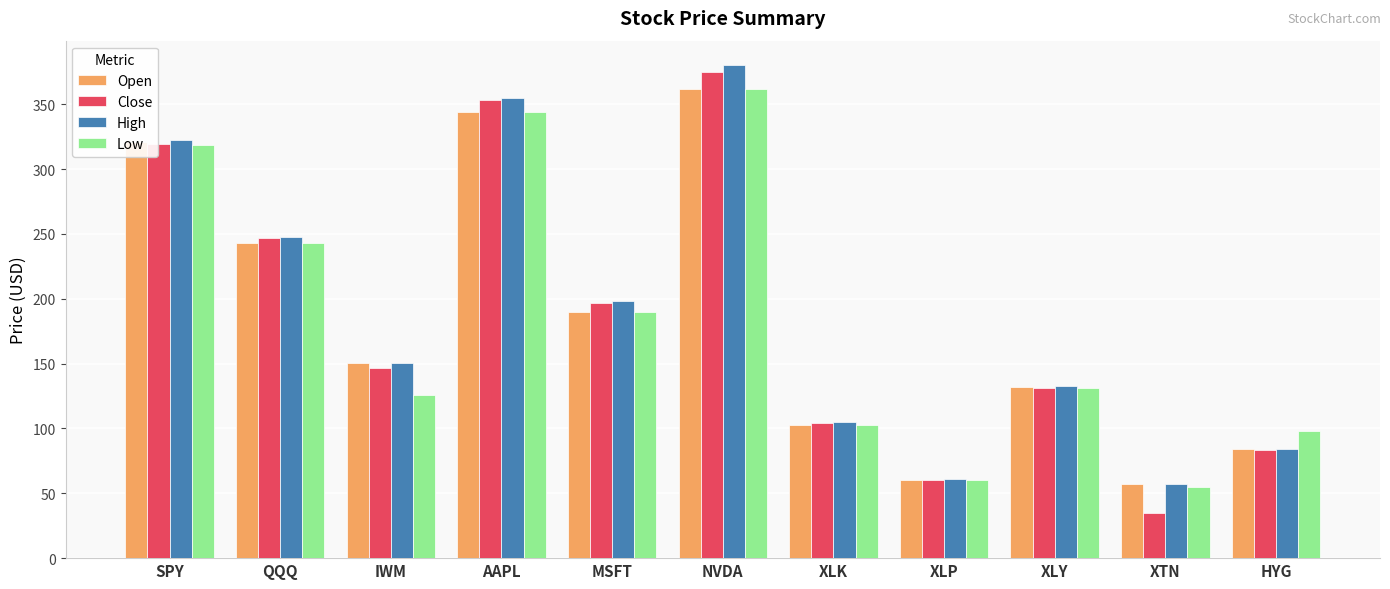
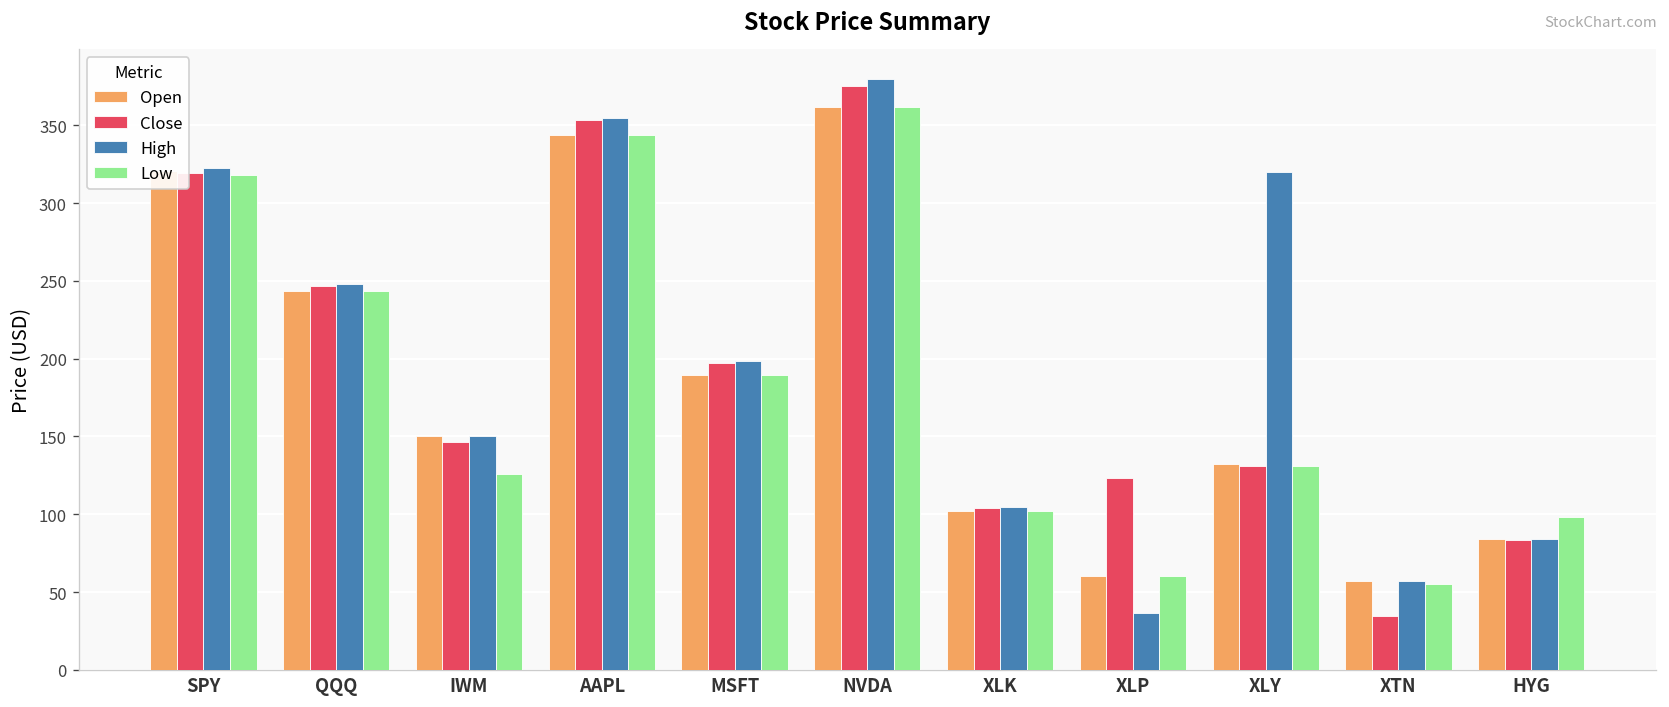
  {
    "Open": {
      "QQQ": 243,
      "IWM": 150,
      "AAPL": 344,
      "MSFT": 190,
      "NVDA": 362,
      "XLK": 102,
      "XLP": 61,
      "XLY": 132,
      "XTN": 57,
      "HYG": 84
    },
    "Close": {
      "SPY": 319,
      "QQQ": 246,
      "IWM": 146,
      "AAPL": 353,
      "MSFT": 197,
      "NVDA": 375,
      "XLK": 104,
-     "XLP": 60,
+     "XLP": 123,
      "XLY": 131,
      "XTN": 35,
      "HYG": 84
    },
    "High": {
      "SPY": 322,
      "QQQ": 248,
      "IWM": 150,
      "AAPL": 355,
      "MSFT": 199,
      "NVDA": 380,
      "XLK": 105,
-     "XLP": 61,
-     "XLY": 133,
+     "XLP": 36,
+     "XLY": 320,
      "XTN": 57,
      "HYG": 84
    },
    "Low": {
      "SPY": 318,
      "QQQ": 243,
      "IWM": 126,
      "AAPL": 344,
      "MSFT": 190,
      "NVDA": 362,
      "XLK": 102,
      "XLP": 60,
      "XLY": 131,
      "XTN": 55,
      "HYG": 98
    }
  }
